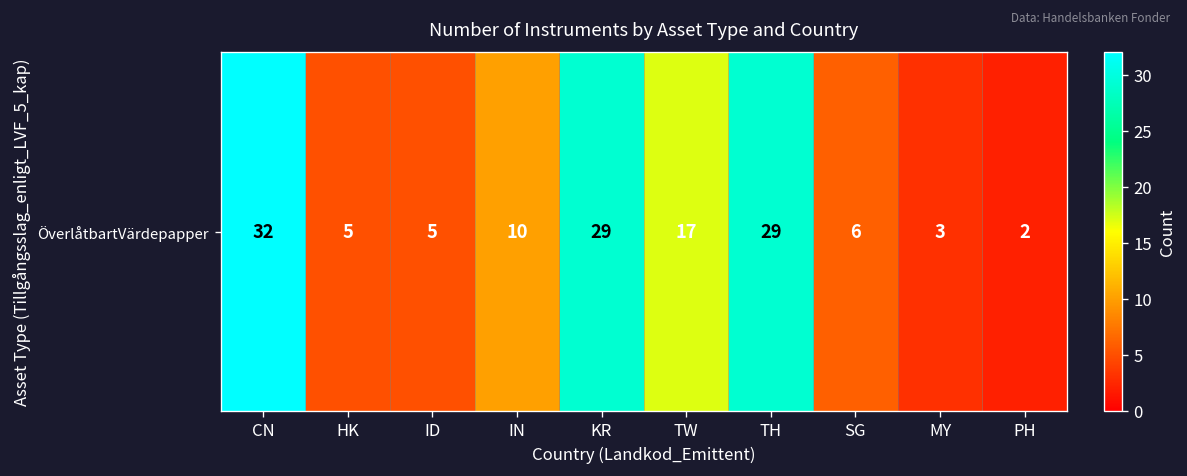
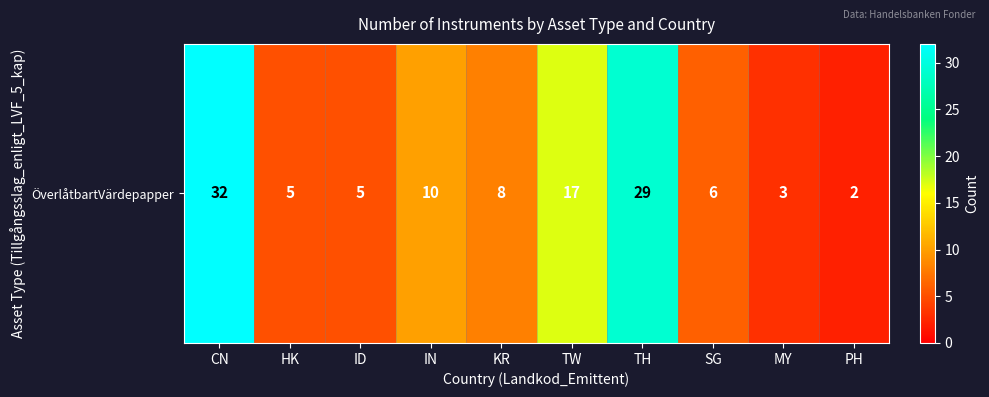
  {
    "ÖverlåtbartVärdepapper": {
      "CN": 32,
      "HK": 5,
      "ID": 5,
      "IN": 10,
-     "KR": 29,
+     "KR": 8,
      "TW": 17,
      "TH": 29,
      "SG": 6,
      "MY": 3,
      "PH": 2
    }
  }
